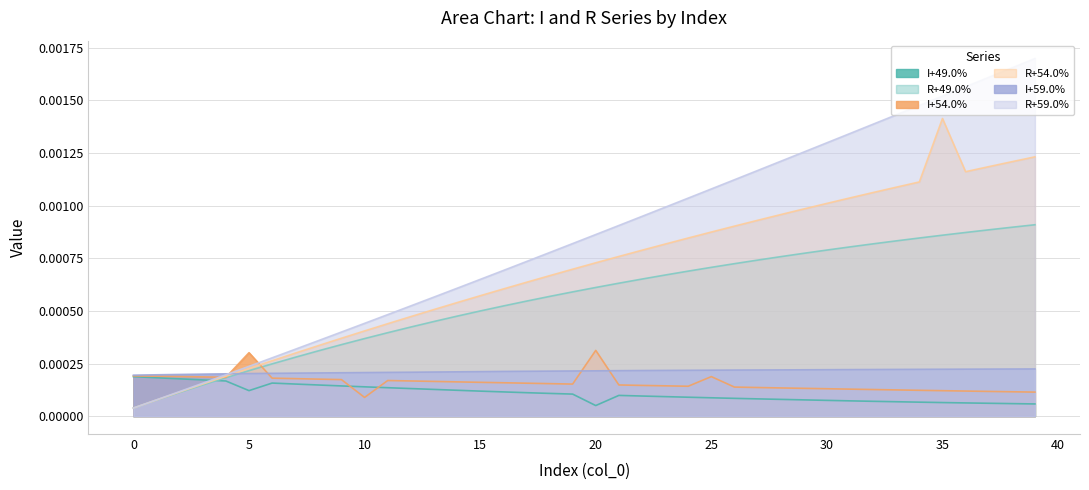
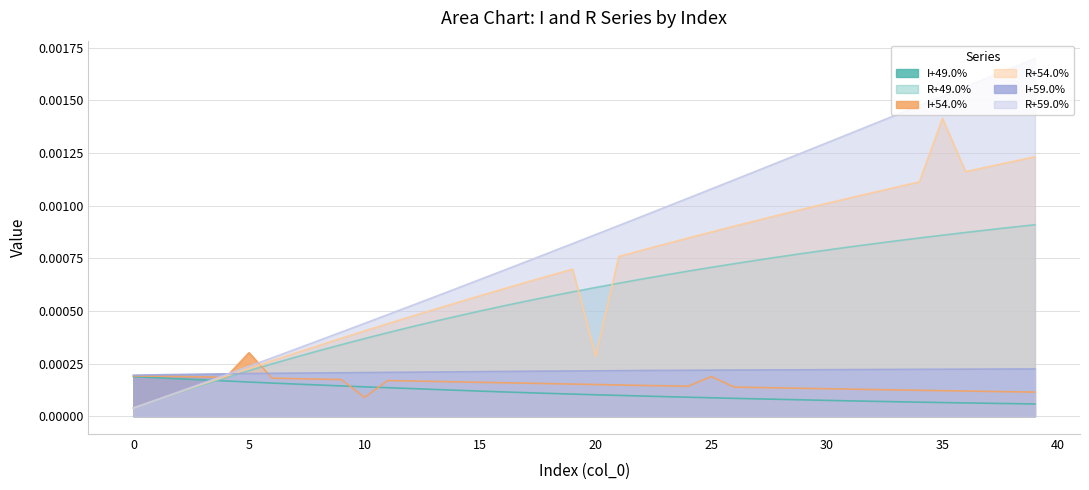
  {
    "I+49.0%": {
-     "5": 0.00012,
+     "5": 0.00016,
      "10": 0.00014,
      "15": 0.00012,
-     "20": 0.00005,
+     "20": 0.00010,
      "25": 0.00009,
      "30": 0.00007,
      "35": 0.00006
    },
    "I+54.0%": {
      "5": 0.00030,
      "10": 0.00009,
      "15": 0.00016,
-     "20": 0.00031,
+     "20": 0.00015,
      "25": 0.00019,
      "30": 0.00013,
      "35": 0.00012
    },
    "R+54.0%": {
      "10": 0.00040,
      "15": 0.00057,
-     "20": 0.00073,
+     "20": 0.00028,
      "25": 0.00087,
      "30": 0.00101,
      "35": 0.00141
    }
  }
